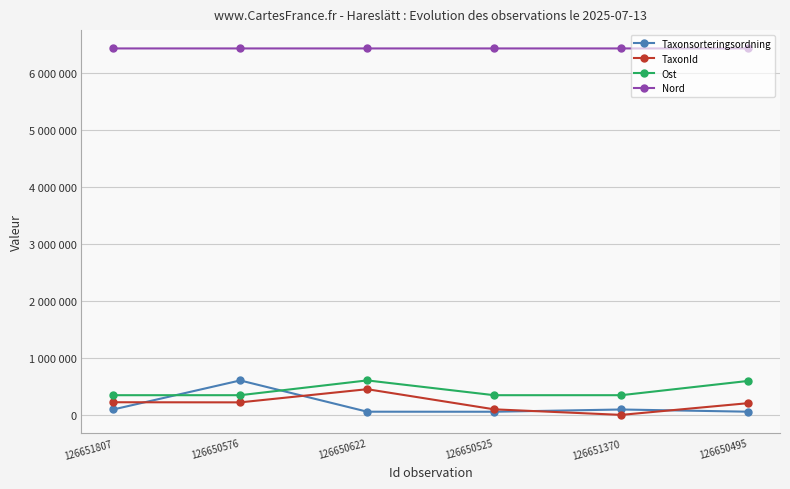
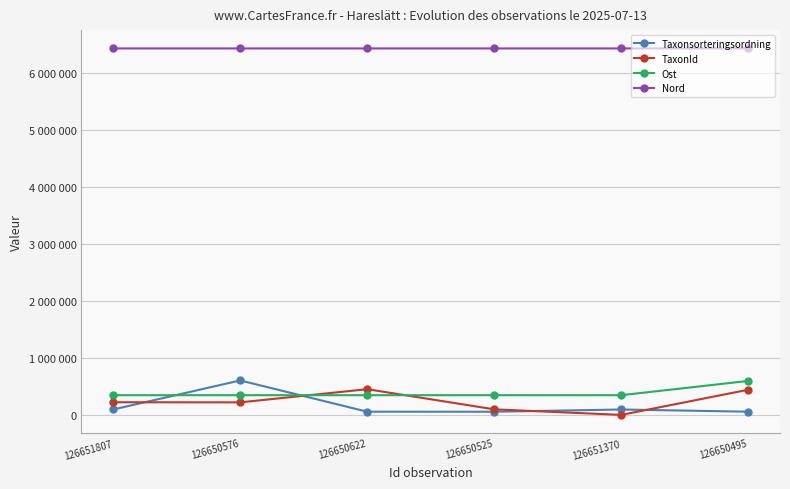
  {
    "Taxonsorteringsordning": {
      "126651807": 100000,
      "126650576": 600000,
      "126650622": 100000,
      "126651370": 100000,
      "126650495": 100000
    },
    "TaxonId": {
      "126651807": 200000,
      "126650576": 200000,
      "126650622": 500000,
      "126651370": 0,
-     "126650495": 200000
+     "126650495": 400000
    },
    "Ost": {
      "126651807": 300000,
      "126650576": 300000,
-     "126650622": 600000,
+     "126650622": 300000,
      "126650525": 300000,
      "126651370": 300000,
      "126650495": 600000
    },
    "Nord": {
      "126651807": 6400000,
      "126650576": 6400000,
      "126650622": 6400000,
      "126650525": 6400000,
      "126651370": 6400000
    }
  }
